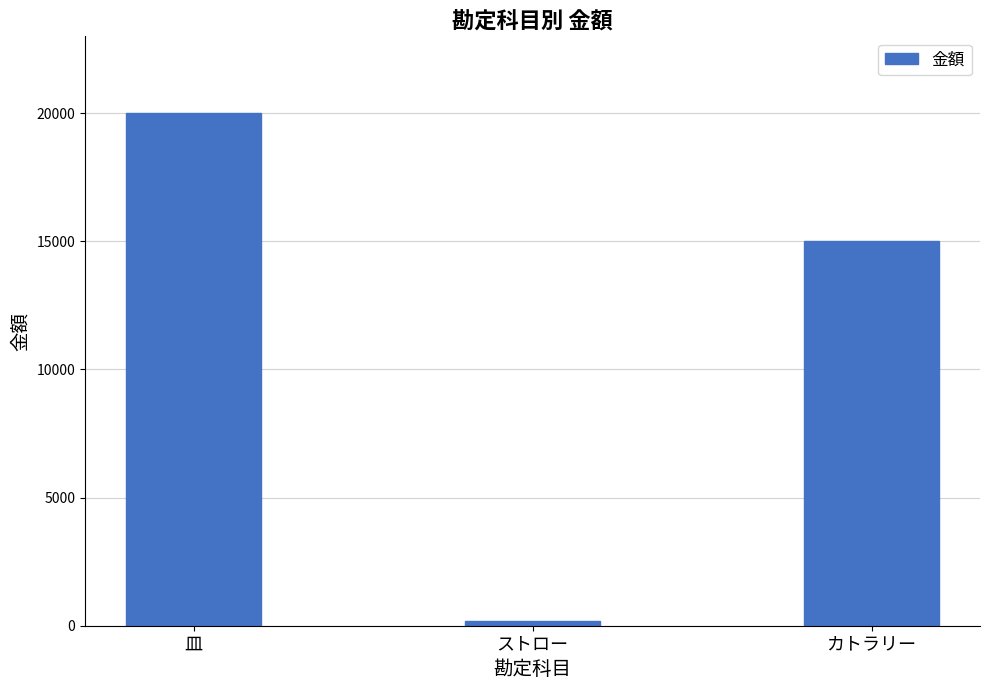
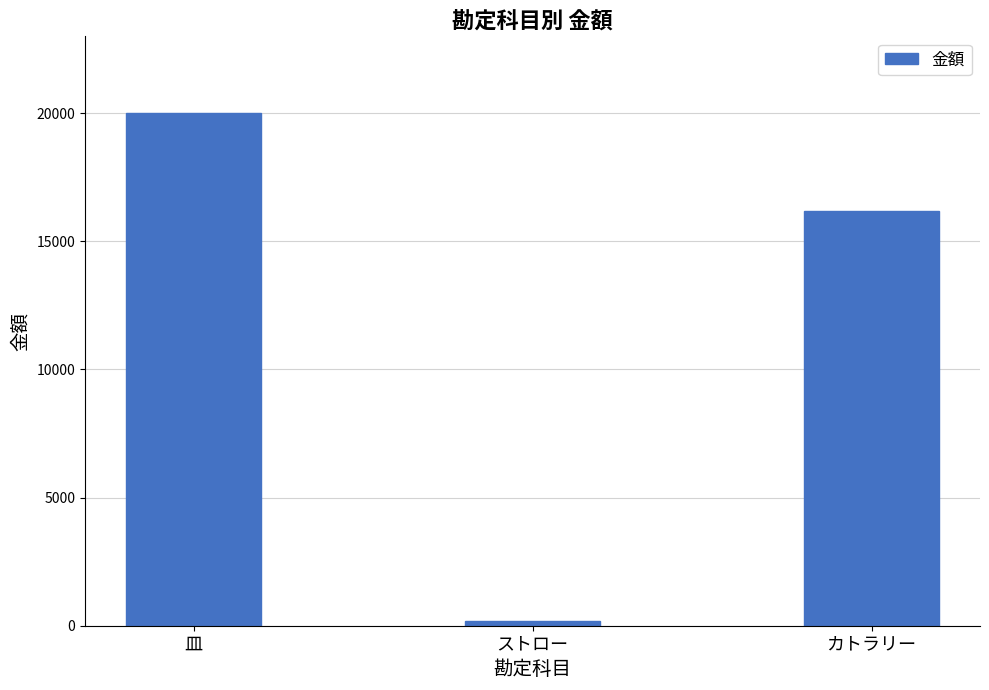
  {
    "皿": 20000,
    "ストロー": 200,
-   "カトラリー": 15000
+   "カトラリー": 16200
  }
